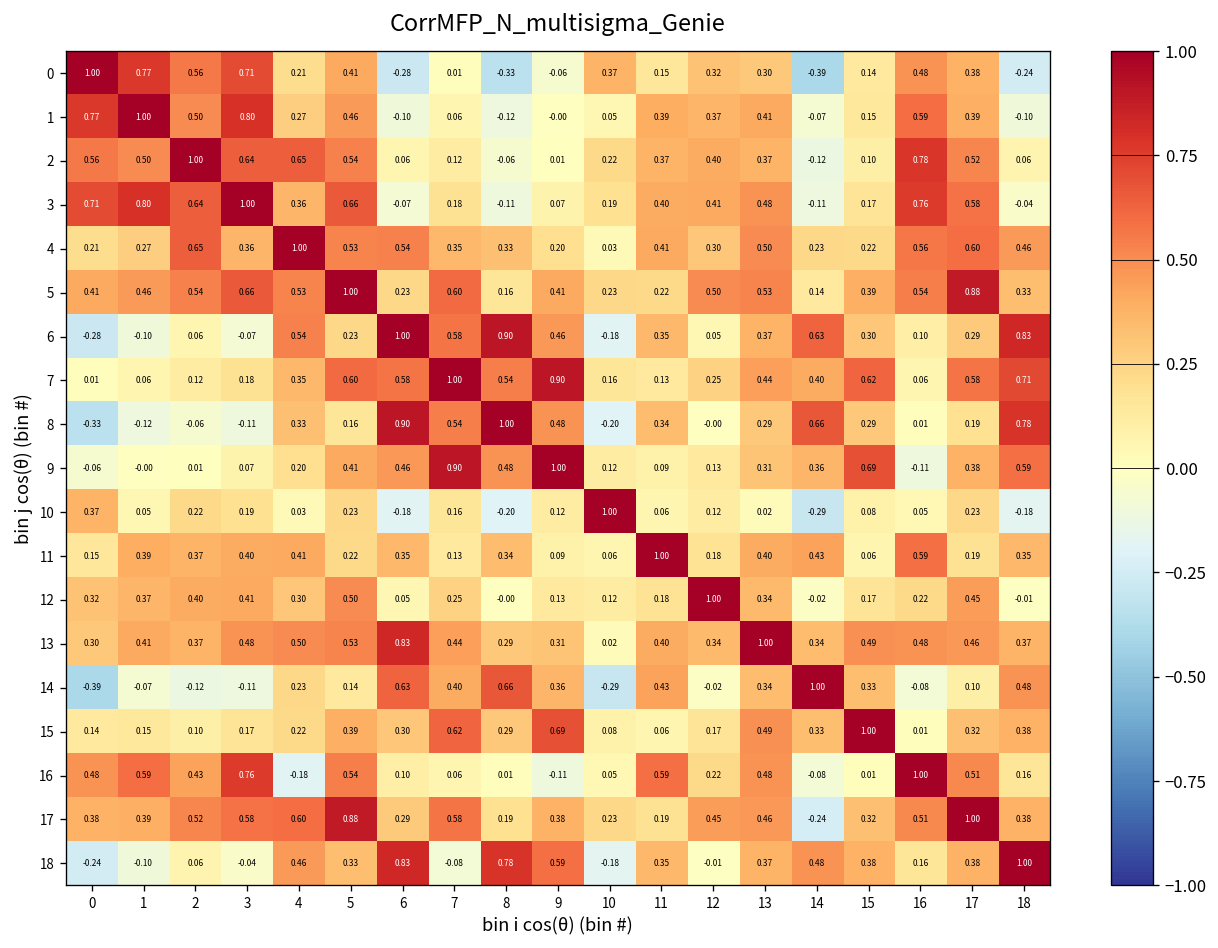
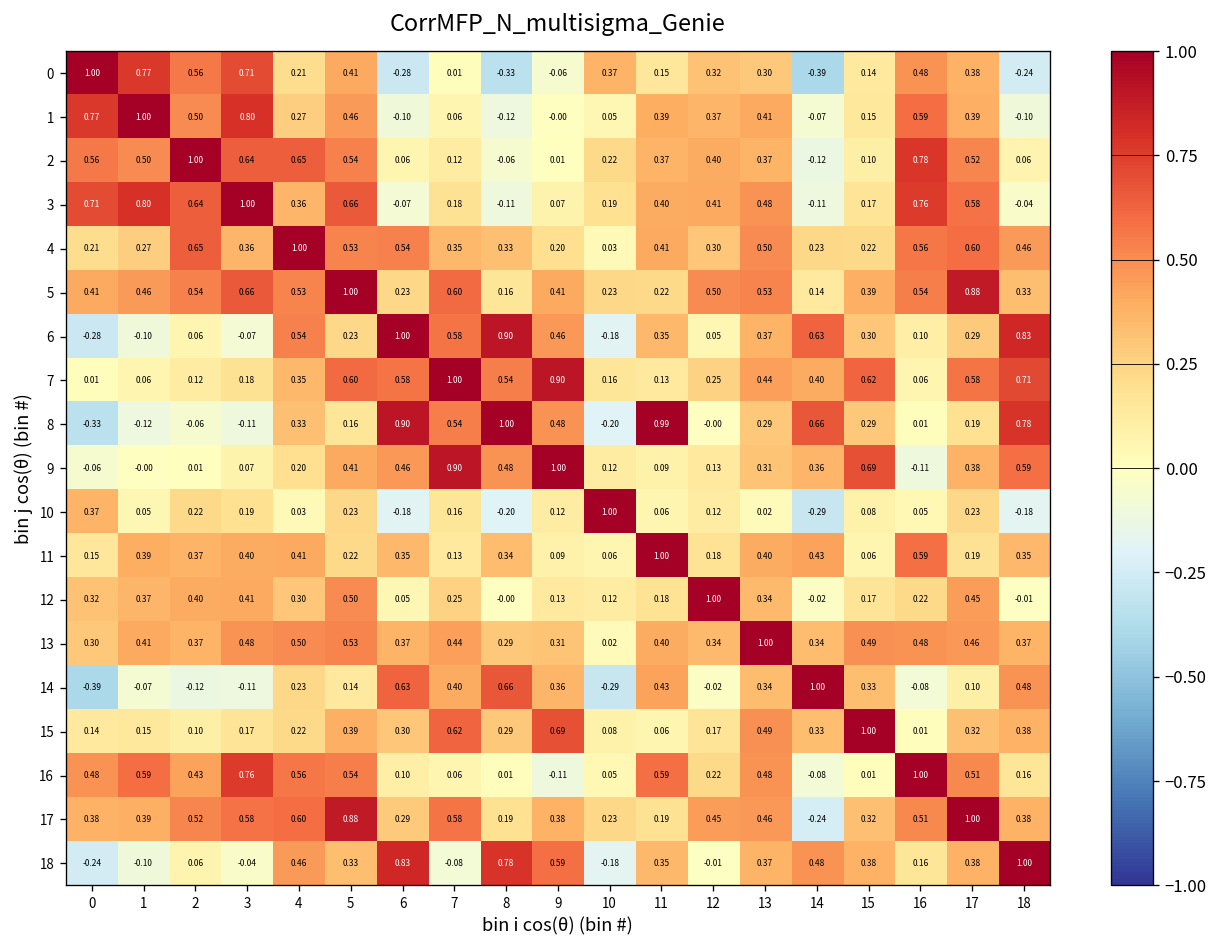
  {
    "8": {
      "0": -0.33,
      "1": -0.12,
      "2": -0.06,
      "3": -0.11,
      "4": 0.33,
      "5": 0.16,
      "6": 0.90,
      "7": 0.54,
      "8": 1.00,
      "9": 0.48,
      "10": -0.20,
-     "11": 0.34,
+     "11": 0.99,
      "12": -0.00,
      "13": 0.29,
      "14": 0.66,
      "15": 0.29,
      "16": 0.01,
      "17": 0.19,
      "18": 0.78
    },
    "13": {
      "0": 0.30,
      "1": 0.41,
      "2": 0.37,
      "3": 0.48,
      "4": 0.50,
      "5": 0.53,
-     "6": 0.83,
+     "6": 0.37,
      "7": 0.44,
      "8": 0.29,
      "9": 0.31,
      "10": 0.02,
      "11": 0.40,
      "12": 0.34,
      "13": 1.00,
      "14": 0.34,
      "15": 0.49,
      "16": 0.48,
      "17": 0.46,
      "18": 0.37
    },
    "16": {
      "0": 0.48,
      "1": 0.59,
      "2": 0.43,
      "3": 0.76,
-     "4": -0.18,
+     "4": 0.56,
      "5": 0.54,
      "6": 0.10,
      "7": 0.06,
      "8": 0.01,
      "9": -0.11,
      "10": 0.05,
      "11": 0.59,
      "12": 0.22,
      "13": 0.48,
      "14": -0.08,
      "15": 0.01,
      "16": 1.00,
      "17": 0.51,
      "18": 0.16
    }
  }
